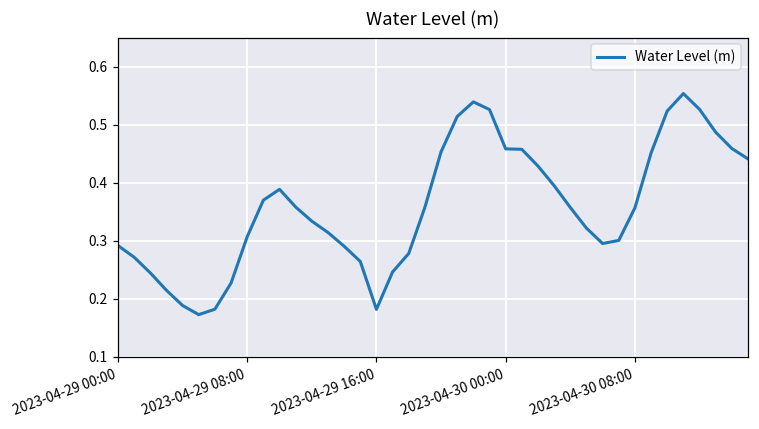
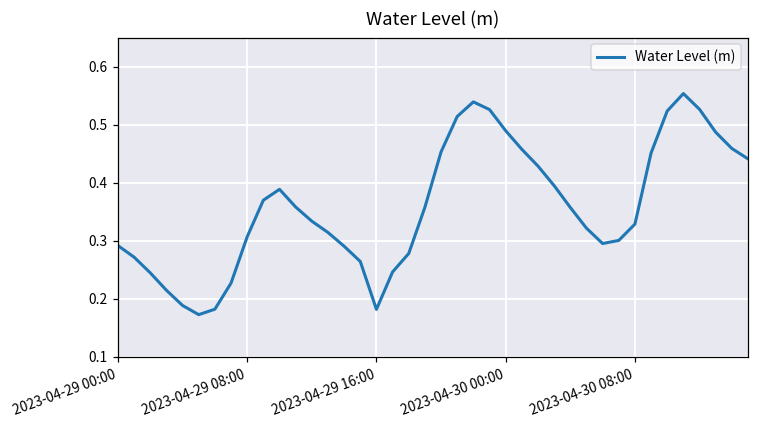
  {
    "2023-04-29 00:00": 0.29,
    "2023-04-29 08:00": 0.31,
    "2023-04-29 16:00": 0.18,
-   "2023-04-30 00:00": 0.46,
-   "2023-04-30 08:00": 0.36
+   "2023-04-30 00:00": 0.49,
+   "2023-04-30 08:00": 0.33
  }
